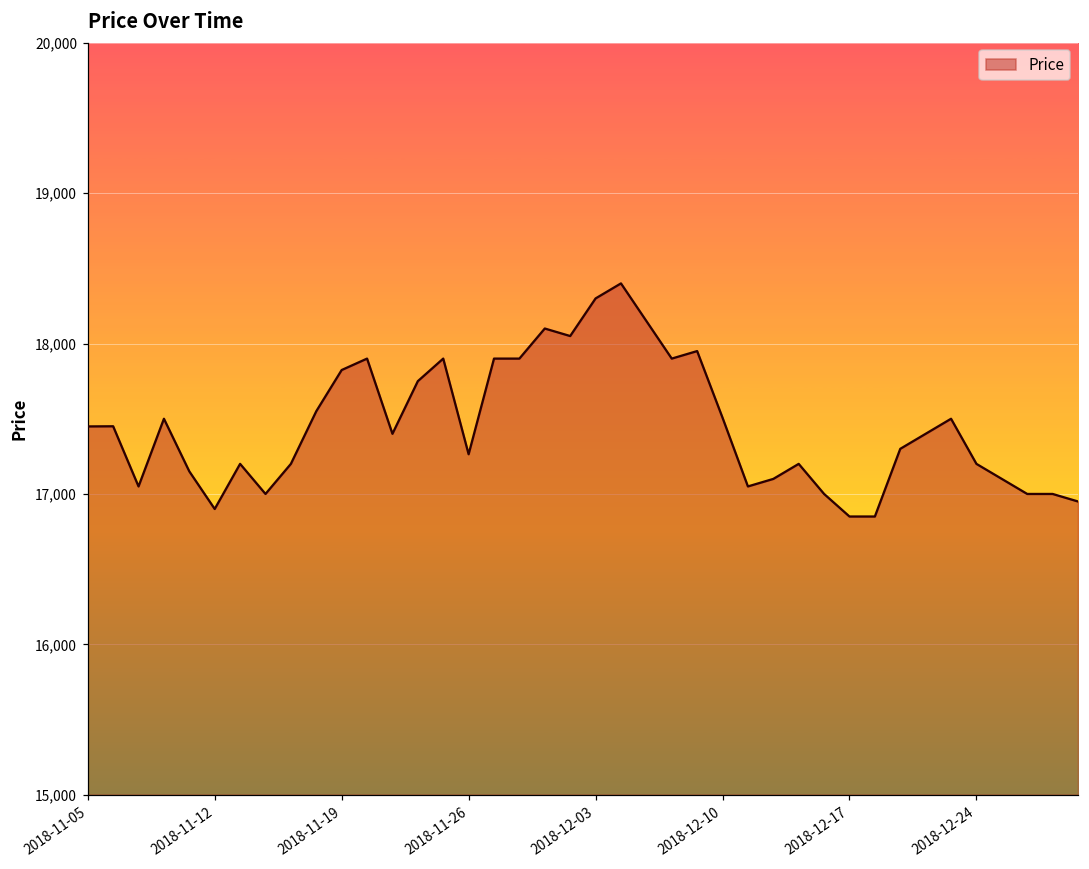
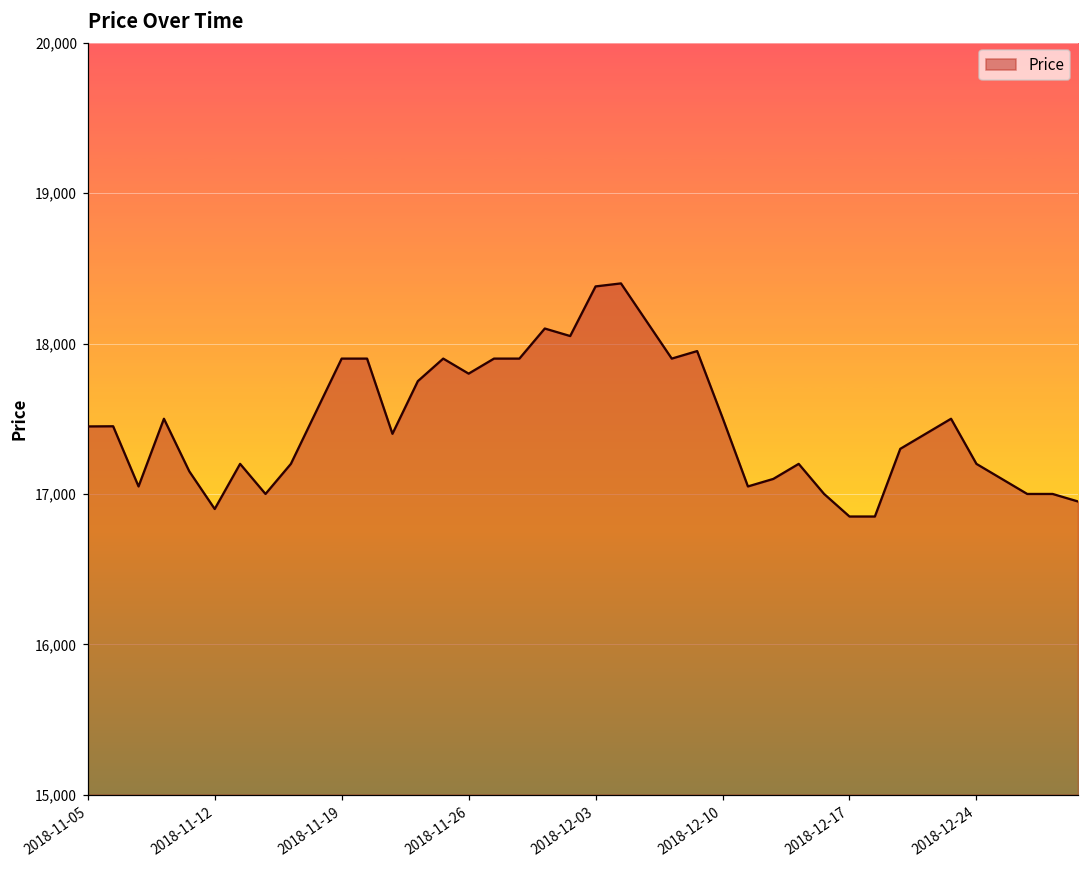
  {
    "2018-11-05": "17,450",
    "2018-11-12": "16,900",
-   "2018-11-19": "17,820",
-   "2018-11-26": "17,260",
-   "2018-12-03": "18,300",
+   "2018-11-19": "17,900",
+   "2018-11-26": "17,800",
+   "2018-12-03": "18,380",
    "2018-12-10": "17,510",
    "2018-12-17": "16,850",
    "2018-12-24": "17,200"
  }
